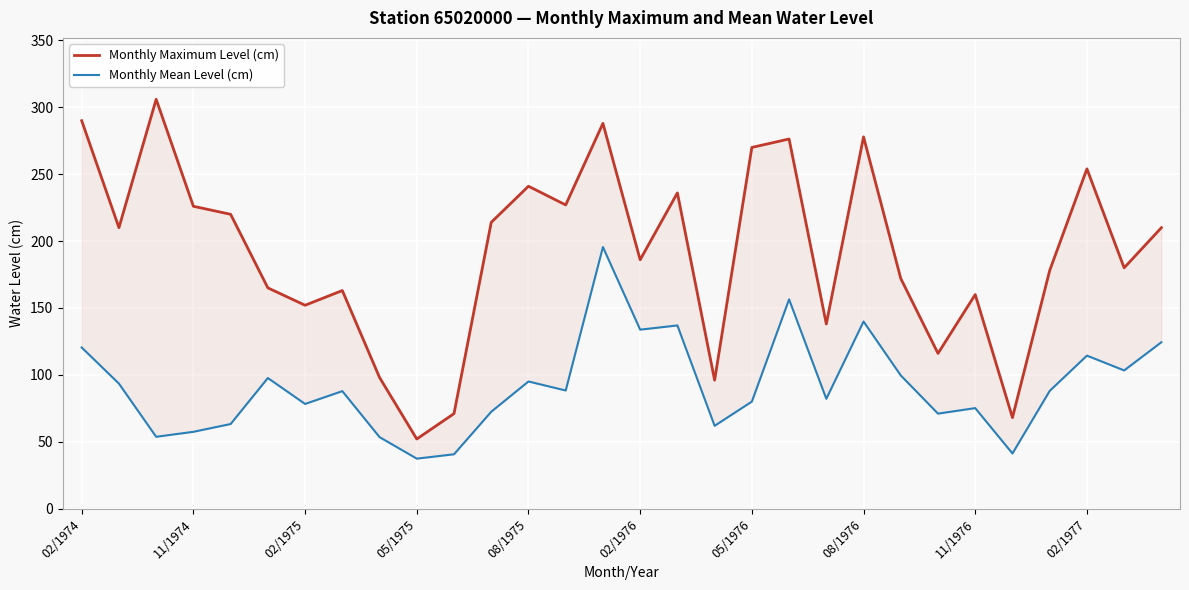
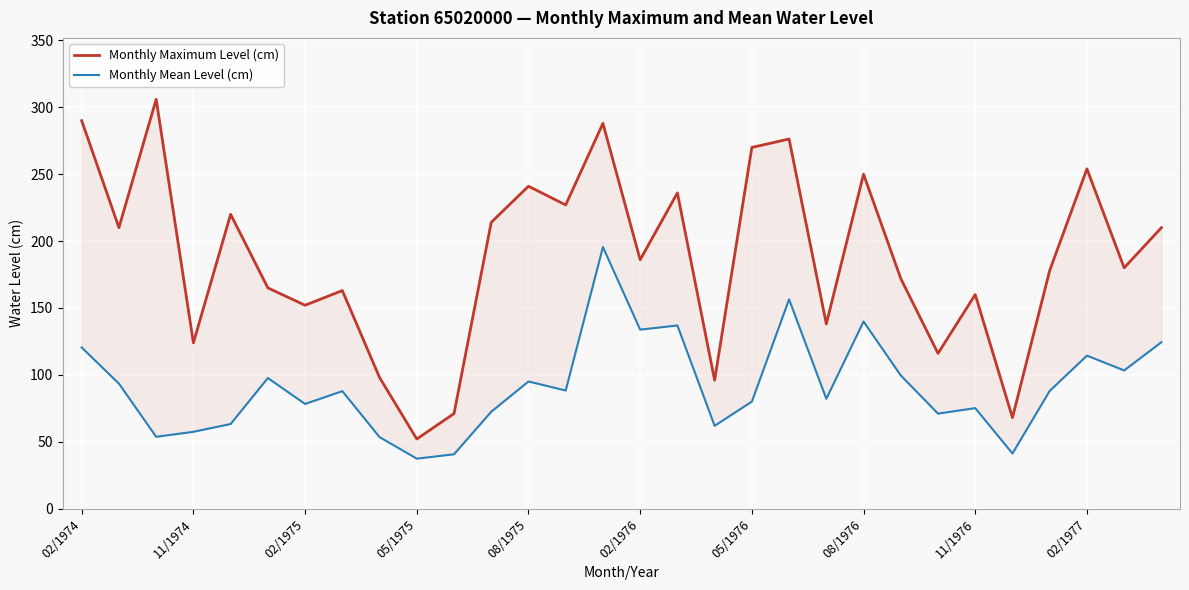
  {
    "Monthly Maximum Level (cm)": {
      "02/1974": 290,
-     "11/1974": 226,
+     "11/1974": 124,
      "02/1976": 186,
      "05/1976": 270,
-     "08/1976": 278,
+     "08/1976": 250,
      "11/1976": 160,
      "02/1977": 254
    },
    "Monthly Mean Level (cm)": {
      "02/1974": 120,
      "11/1974": 57,
      "02/1976": 134,
      "05/1976": 80,
      "08/1976": 140,
      "11/1976": 75,
      "02/1977": 114
    }
  }
